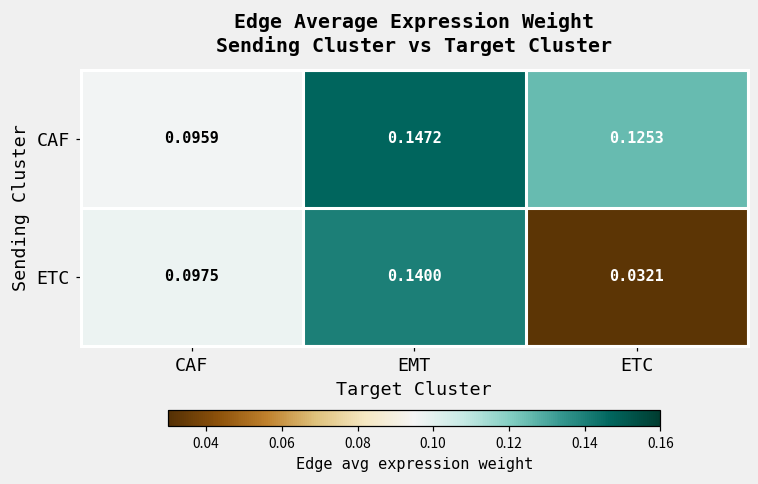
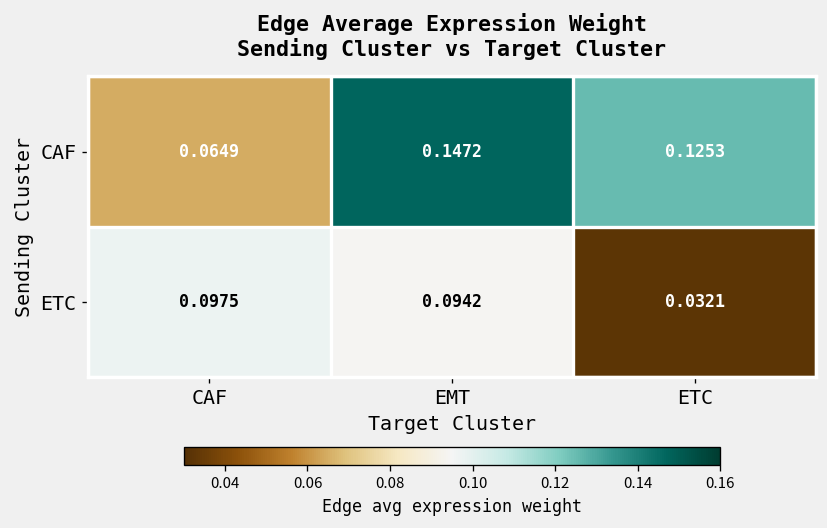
  {
    "CAF": {
-     "CAF": 0.0959,
+     "CAF": 0.0649,
      "EMT": 0.1472,
      "ETC": 0.1253
    },
    "ETC": {
      "CAF": 0.0975,
-     "EMT": 0.1400,
+     "EMT": 0.0942,
      "ETC": 0.0321
    }
  }
